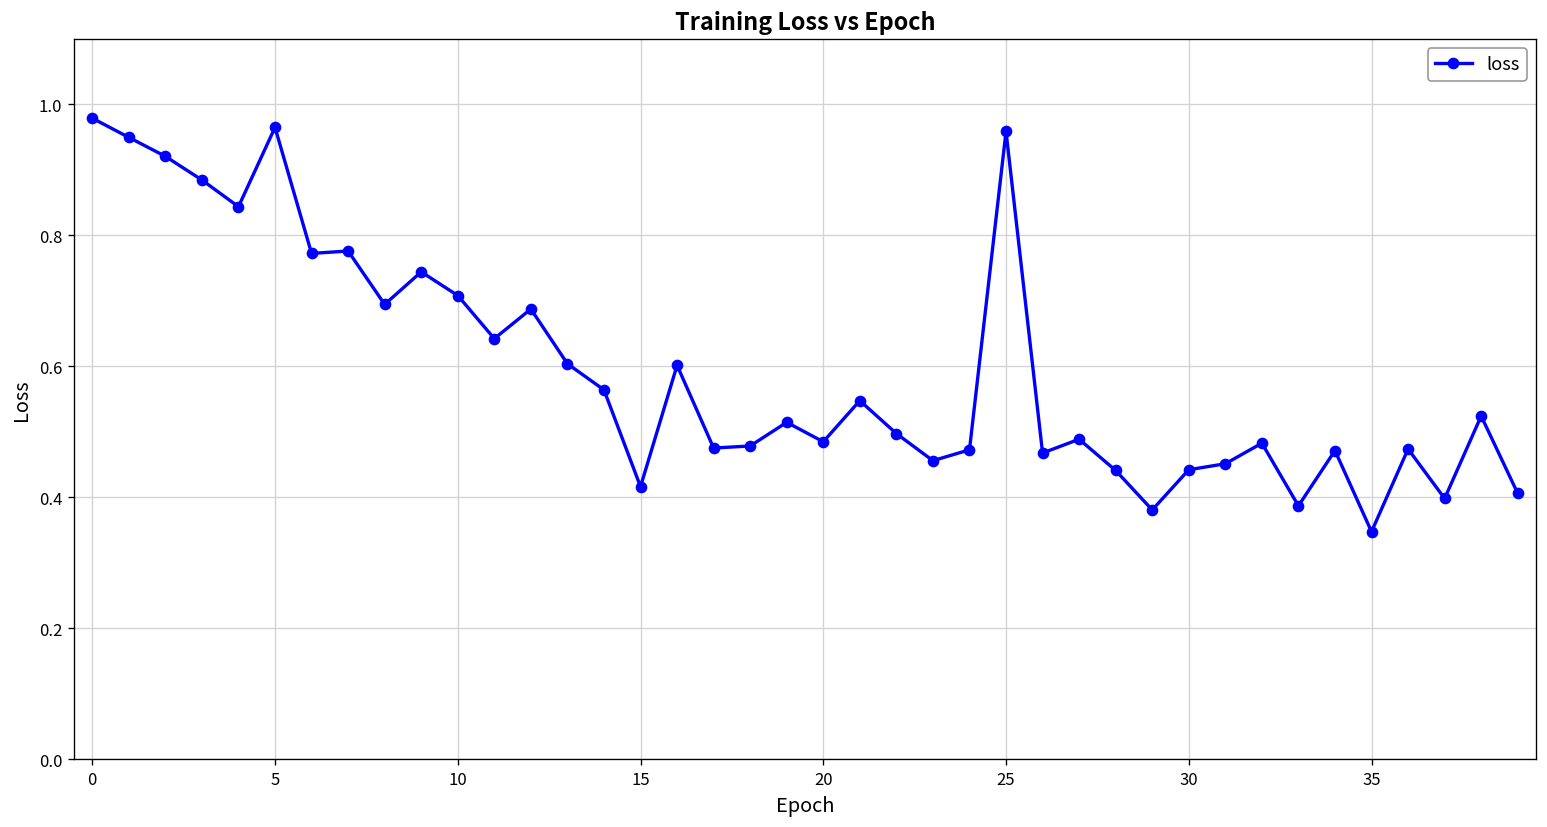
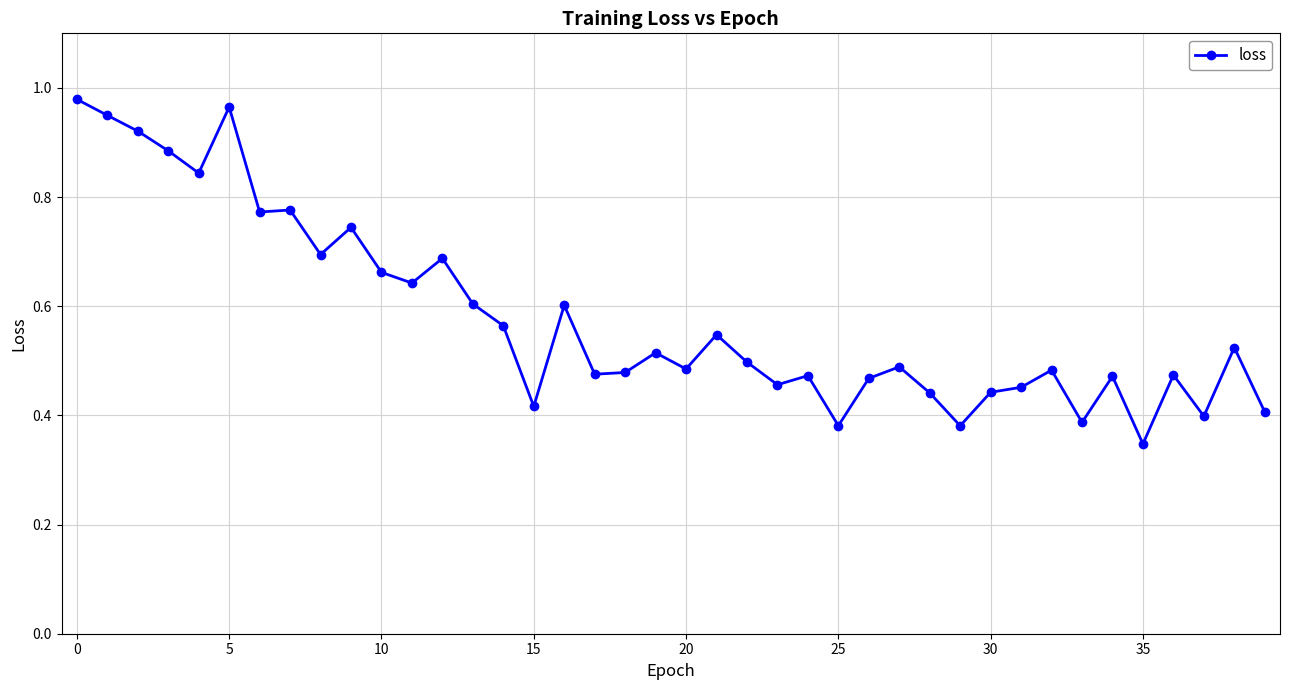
  {
    "0": 0.98,
    "5": 0.97,
-   "10": 0.71,
+   "10": 0.66,
    "15": 0.42,
    "20": 0.49,
-   "25": 0.96,
+   "25": 0.38,
    "30": 0.44,
    "35": 0.35
  }
